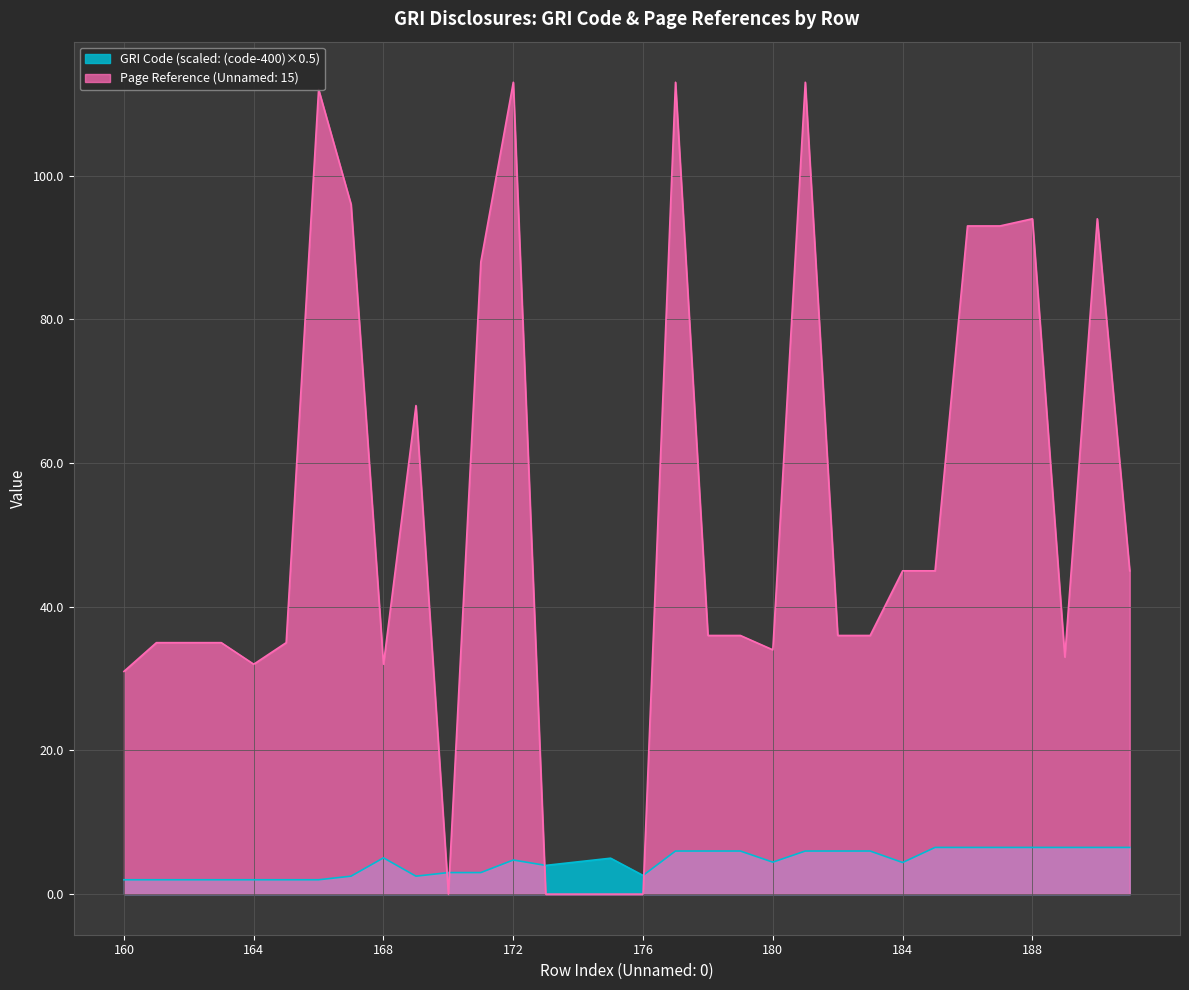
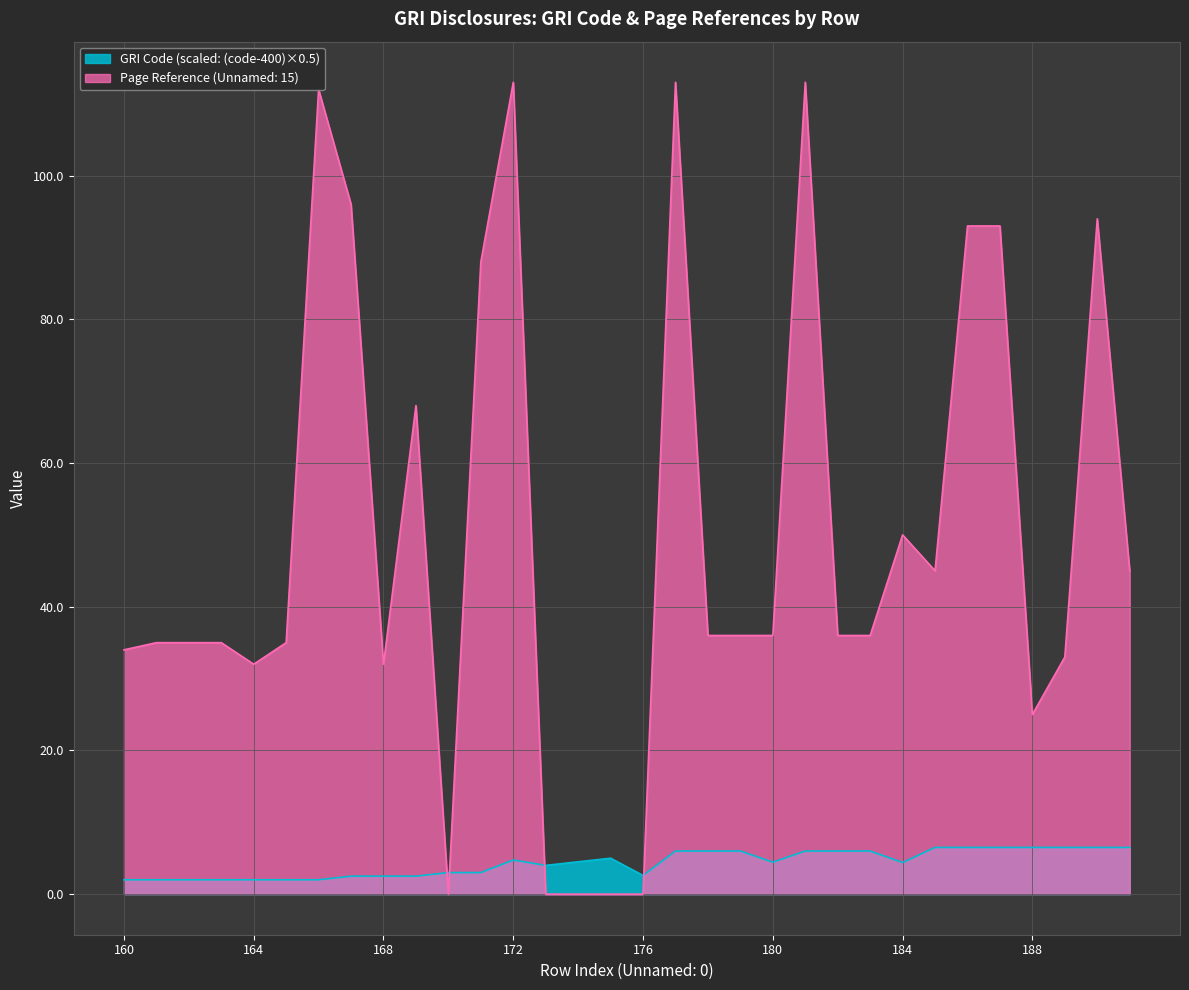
  {
    "GRI Code (scaled: (code-400)×0.5)": {
      "160": 2,
      "164": 2,
-     "168": 5,
+     "168": 3,
      "172": 5,
      "176": 3,
      "180": 4,
      "184": 4,
      "188": 7
    },
    "Page Reference (Unnamed: 15)": {
-     "160": 31,
+     "160": 34,
      "164": 32,
      "168": 32,
      "172": 113,
      "176": 0,
-     "180": 34,
-     "184": 45,
-     "188": 94
+     "180": 36,
+     "184": 50,
+     "188": 25
    }
  }
